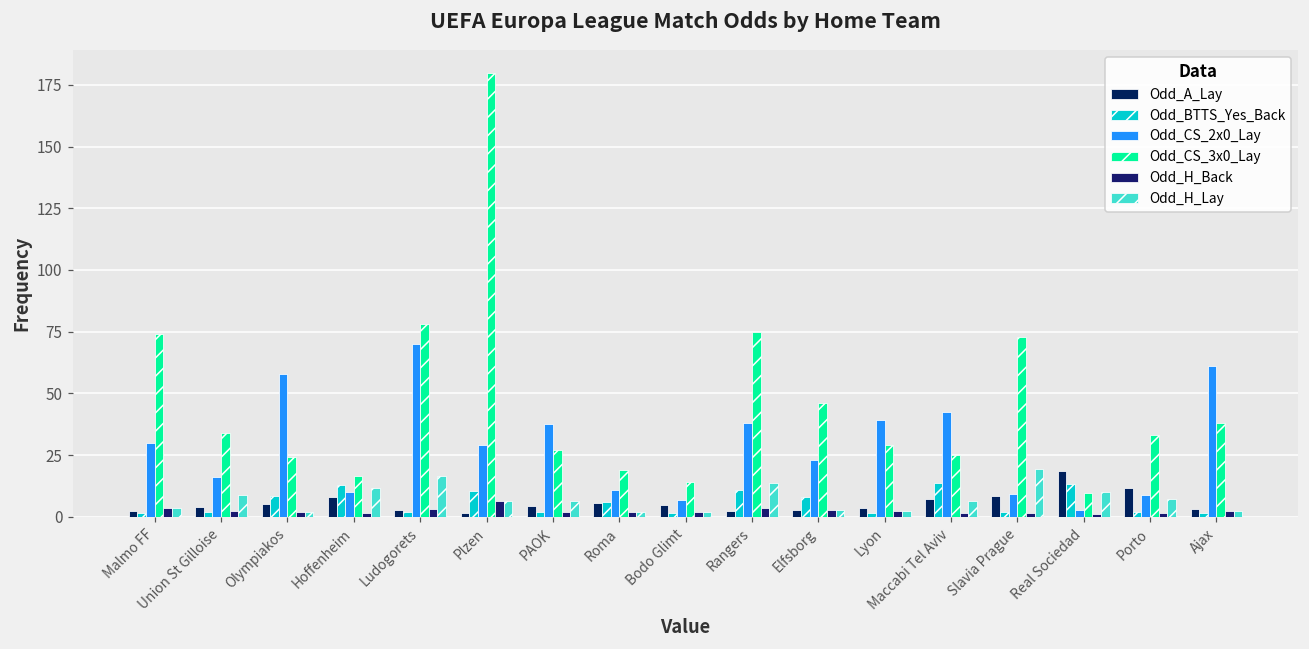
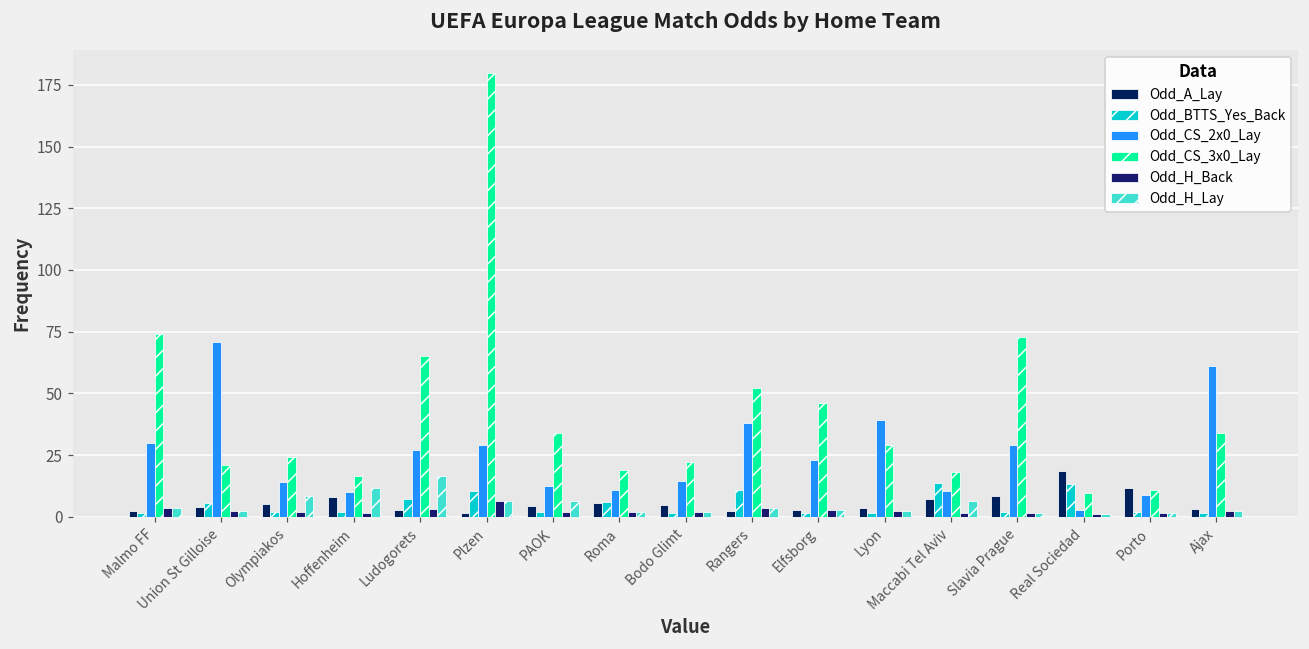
  {
    "Odd_BTTS_Yes_Back": {
      "Malmo FF": 2,
-     "Union St Gilloise": 2,
-     "Olympiakos": 8,
-     "Hoffenheim": 13,
-     "Ludogorets": 2,
+     "Union St Gilloise": 6,
+     "Olympiakos": 2,
+     "Hoffenheim": 2,
+     "Ludogorets": 7,
      "Plzen": 10,
      "PAOK": 2,
      "Roma": 6,
      "Bodo Glimt": 2,
      "Rangers": 11,
-     "Elfsborg": 8,
+     "Elfsborg": 2,
      "Lyon": 2,
      "Maccabi Tel Aviv": 14,
      "Slavia Prague": 2,
      "Real Sociedad": 13,
      "Porto": 2,
      "Ajax": 1
    },
    "Odd_CS_2x0_Lay": {
      "Malmo FF": 30,
-     "Union St Gilloise": 16,
-     "Olympiakos": 58,
+     "Union St Gilloise": 71,
+     "Olympiakos": 14,
      "Hoffenheim": 10,
-     "Ludogorets": 70,
+     "Ludogorets": 27,
      "Plzen": 29,
-     "PAOK": 38,
+     "PAOK": 13,
      "Roma": 11,
-     "Bodo Glimt": 7,
+     "Bodo Glimt": 15,
      "Rangers": 38,
      "Elfsborg": 23,
      "Lyon": 39,
-     "Maccabi Tel Aviv": 42,
-     "Slavia Prague": 9,
+     "Maccabi Tel Aviv": 11,
+     "Slavia Prague": 29,
      "Real Sociedad": 3,
      "Porto": 9,
      "Ajax": 61
    },
    "Odd_CS_3x0_Lay": {
      "Malmo FF": 74,
-     "Union St Gilloise": 34,
+     "Union St Gilloise": 21,
      "Olympiakos": 24,
      "Hoffenheim": 17,
-     "Ludogorets": 78,
+     "Ludogorets": 65,
      "Plzen": 180,
-     "PAOK": 27,
+     "PAOK": 34,
      "Roma": 19,
-     "Bodo Glimt": 14,
-     "Rangers": 75,
+     "Bodo Glimt": 22,
+     "Rangers": 52,
      "Elfsborg": 46,
      "Lyon": 29,
-     "Maccabi Tel Aviv": 25,
+     "Maccabi Tel Aviv": 18,
      "Slavia Prague": 73,
      "Real Sociedad": 10,
-     "Porto": 33,
-     "Ajax": 38
+     "Porto": 11,
+     "Ajax": 34
    },
    "Odd_H_Lay": {
      "Malmo FF": 4,
-     "Union St Gilloise": 9,
-     "Olympiakos": 2,
+     "Union St Gilloise": 2,
+     "Olympiakos": 8,
      "Hoffenheim": 12,
      "Ludogorets": 16,
      "Plzen": 6,
      "PAOK": 6,
      "Roma": 2,
      "Bodo Glimt": 2,
-     "Rangers": 14,
+     "Rangers": 4,
      "Elfsborg": 3,
      "Lyon": 2,
      "Maccabi Tel Aviv": 6,
-     "Slavia Prague": 19,
-     "Real Sociedad": 10,
-     "Porto": 7,
+     "Slavia Prague": 2,
+     "Real Sociedad": 1,
+     "Porto": 1,
      "Ajax": 2
    }
  }
